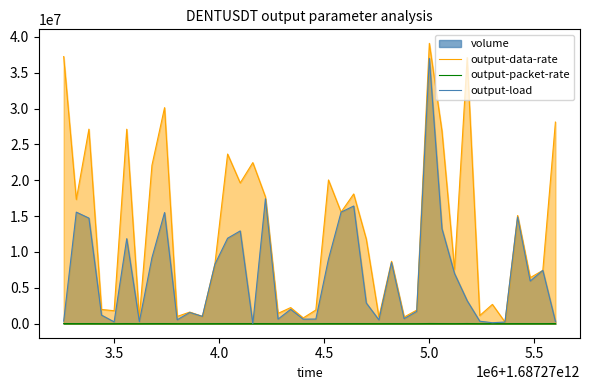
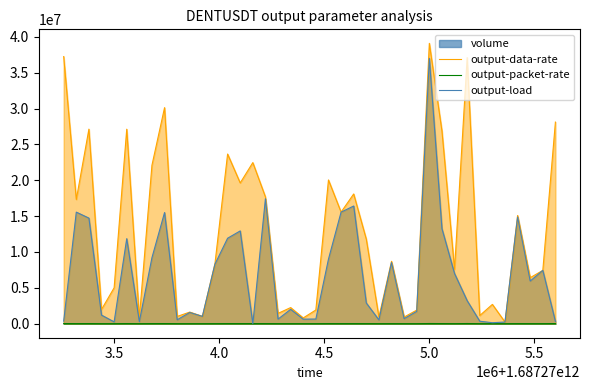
  {
    "output-data-rate": {
-     "3.5": 2000000,
+     "3.5": 5000000,
      "5.0": 39000000
    },
    "output-packet-rate": {
      "5.0": 0
    },
    "volume": {
      "5.0": 37000000
    }
  }
